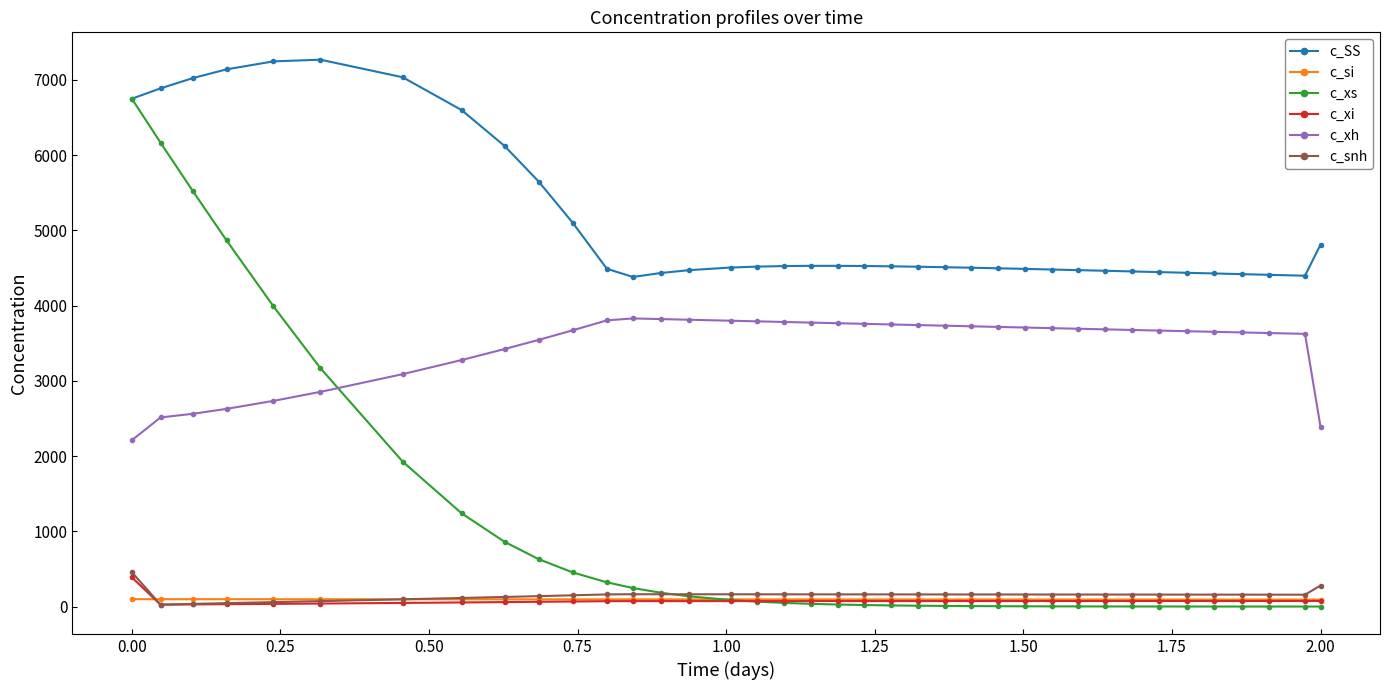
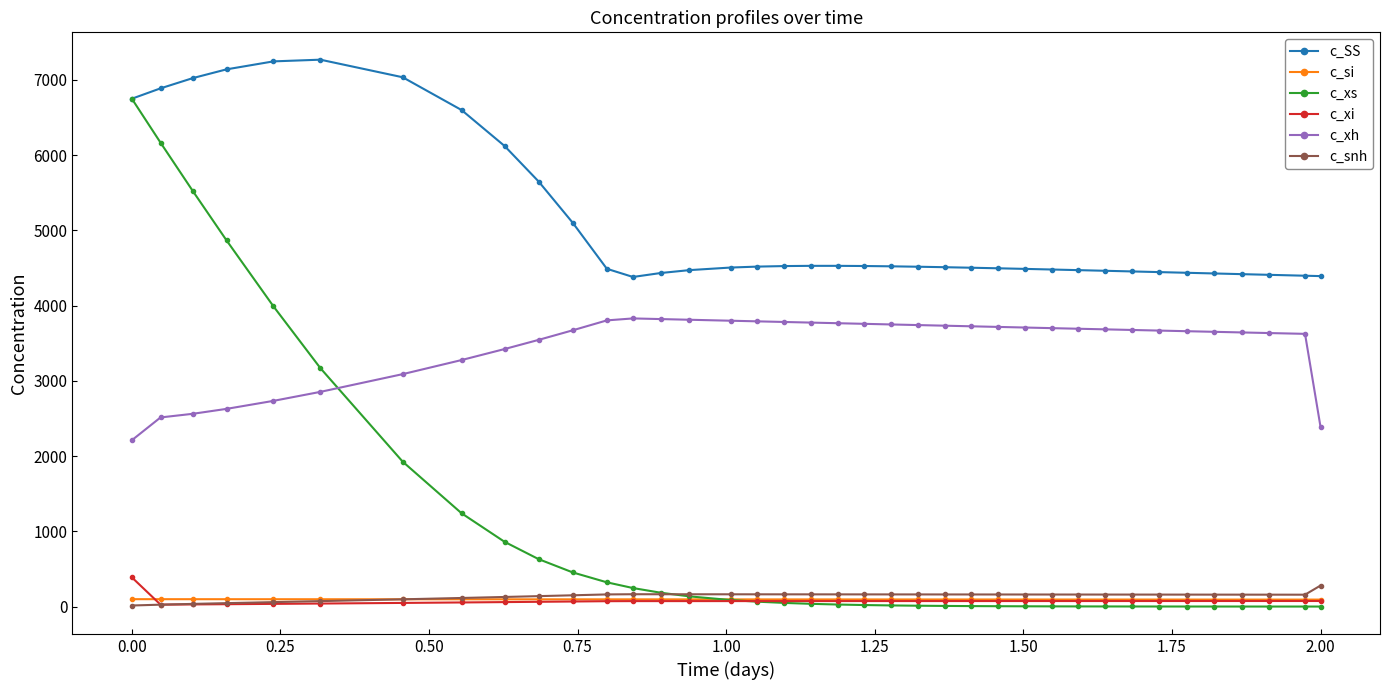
  {
    "c_SS": {
-     "2.00": 4800
+     "2.00": 4400
    },
    "c_si": {
      "0.00": 100
    },
    "c_xs": {
      "2.00": 0
    },
    "c_xi": {
      "0.00": 400
    },
    "c_xh": {
      "0.00": 2200,
      "2.00": 2400
    },
    "c_snh": {
-     "0.00": 500,
+     "0.00": 0,
      "2.00": 300
    }
  }
